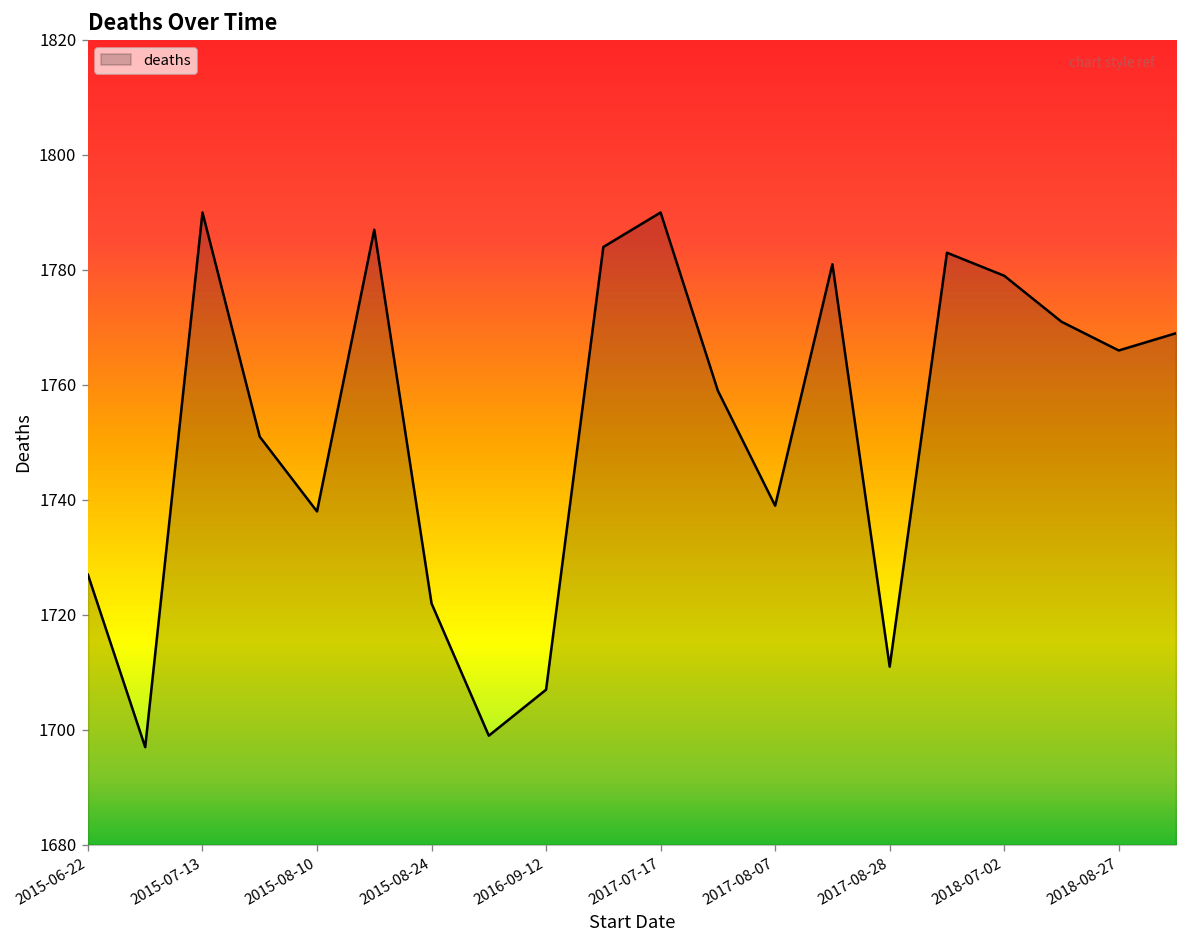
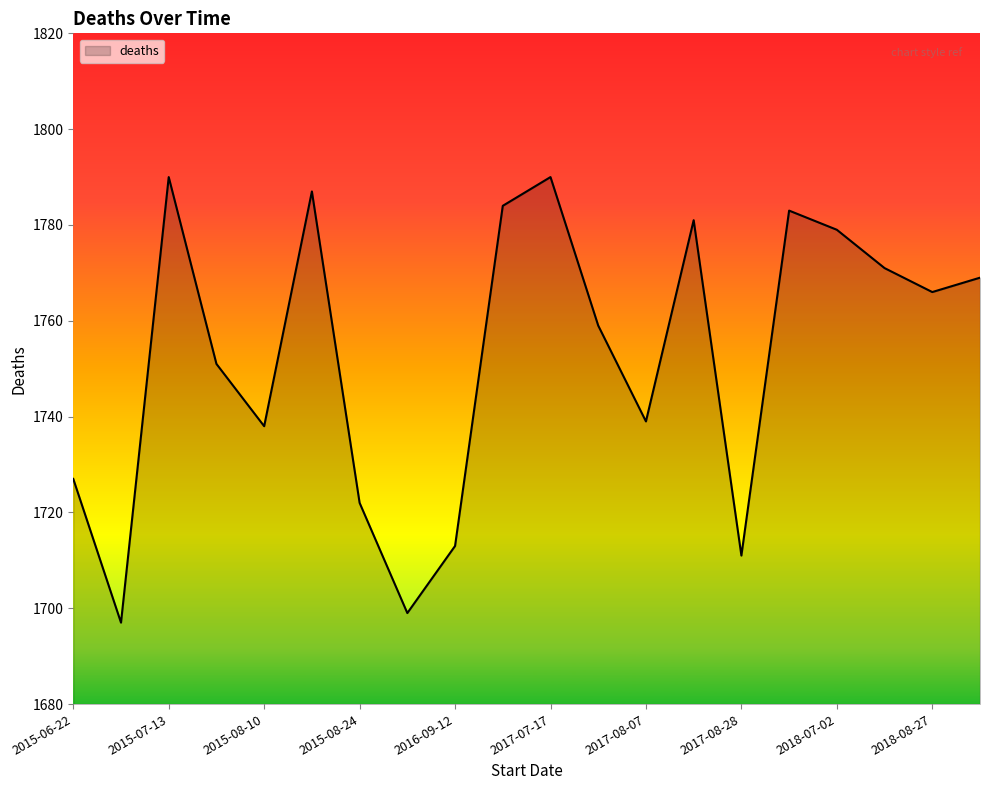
  {
    "2015-08-10": 1738,
    "2015-08-24": 1722,
-   "2016-09-12": 1707,
+   "2016-09-12": 1713,
    "2017-07-17": 1790,
    "2018-07-02": 1779
  }
